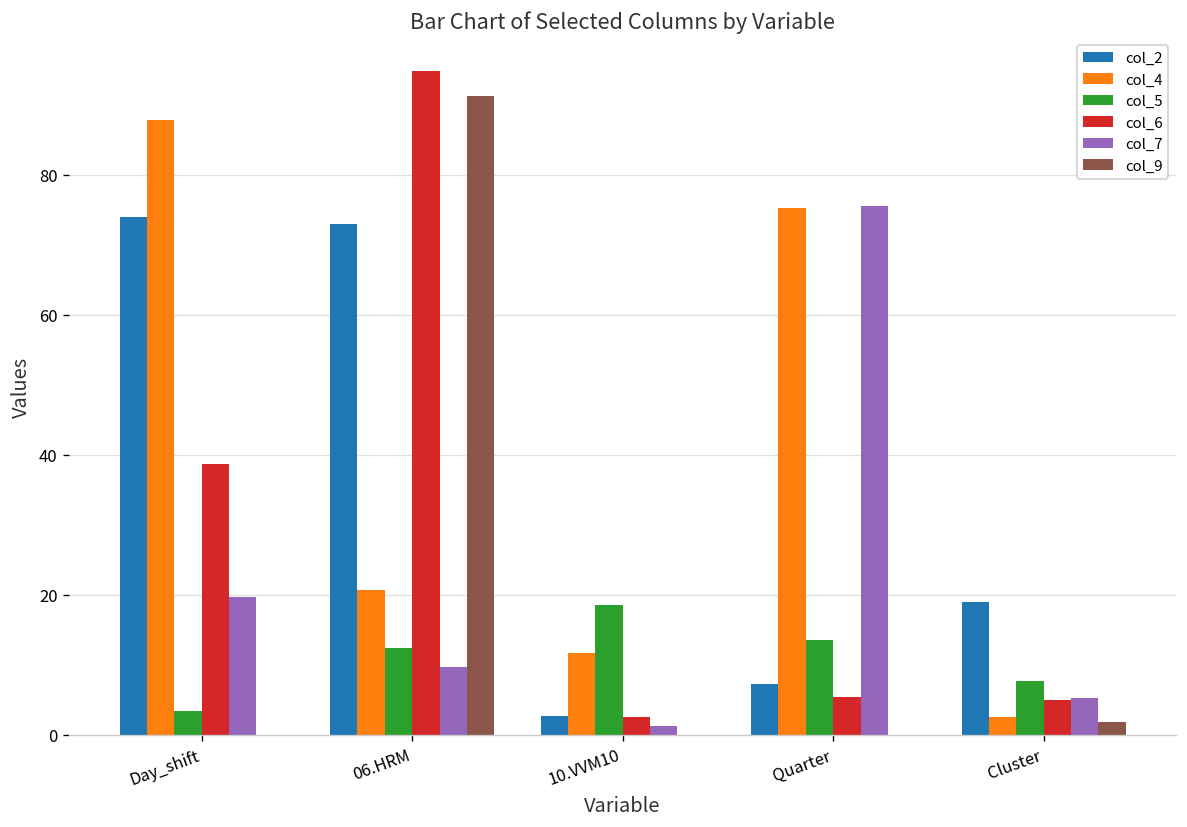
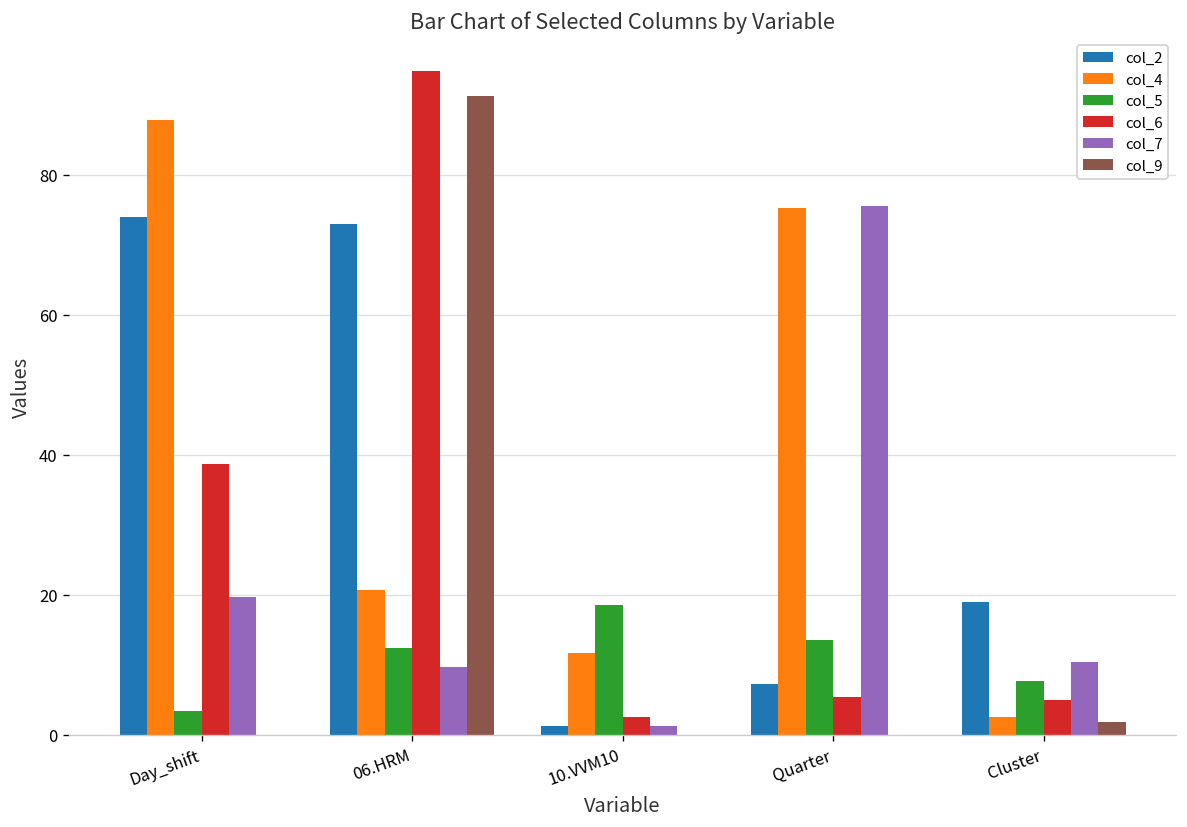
  {
    "col_2": {
      "Day_shift": 74,
      "06.HRM": 73,
-     "10.VVM10": 3,
+     "10.VVM10": 1,
      "Quarter": 7,
      "Cluster": 19
    },
    "col_4": {
      "Day_shift": 88,
      "06.HRM": 21,
      "10.VVM10": 12,
      "Quarter": 75,
      "Cluster": 3
    },
    "col_5": {
      "Day_shift": 3,
      "06.HRM": 12,
      "10.VVM10": 19,
      "Quarter": 14,
      "Cluster": 8
    },
    "col_6": {
      "Day_shift": 39,
      "06.HRM": 95,
      "10.VVM10": 3,
      "Quarter": 5,
      "Cluster": 5
    },
    "col_7": {
      "Day_shift": 20,
      "06.HRM": 10,
      "10.VVM10": 1,
      "Quarter": 76,
-     "Cluster": 5
+     "Cluster": 10
    },
    "col_9": {
      "Day_shift": 0,
      "06.HRM": 91,
      "10.VVM10": 0,
      "Quarter": 0,
      "Cluster": 2
    }
  }
